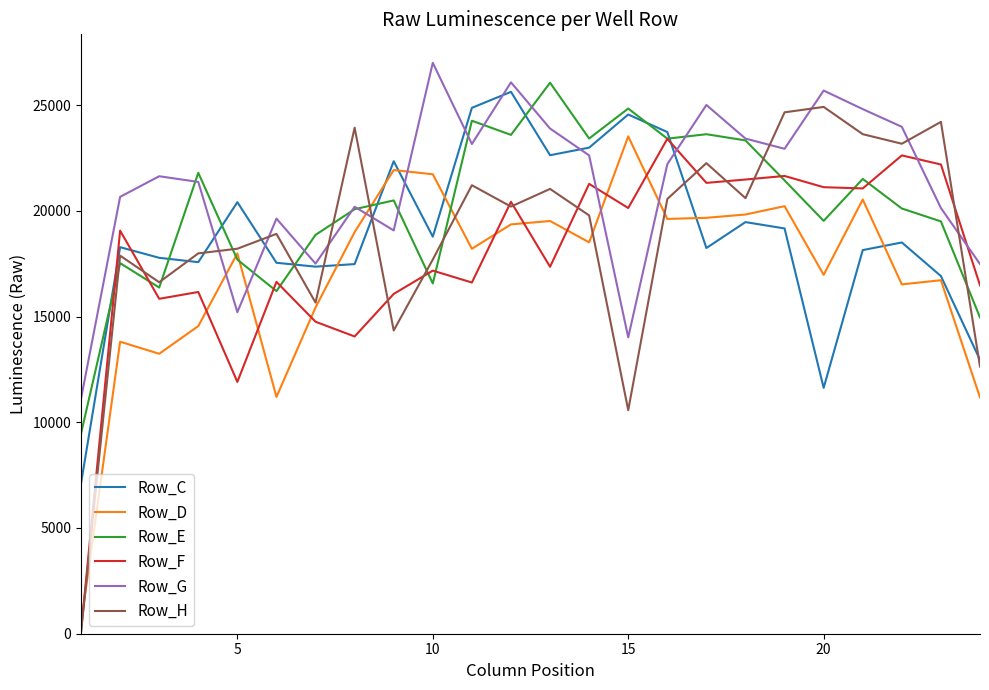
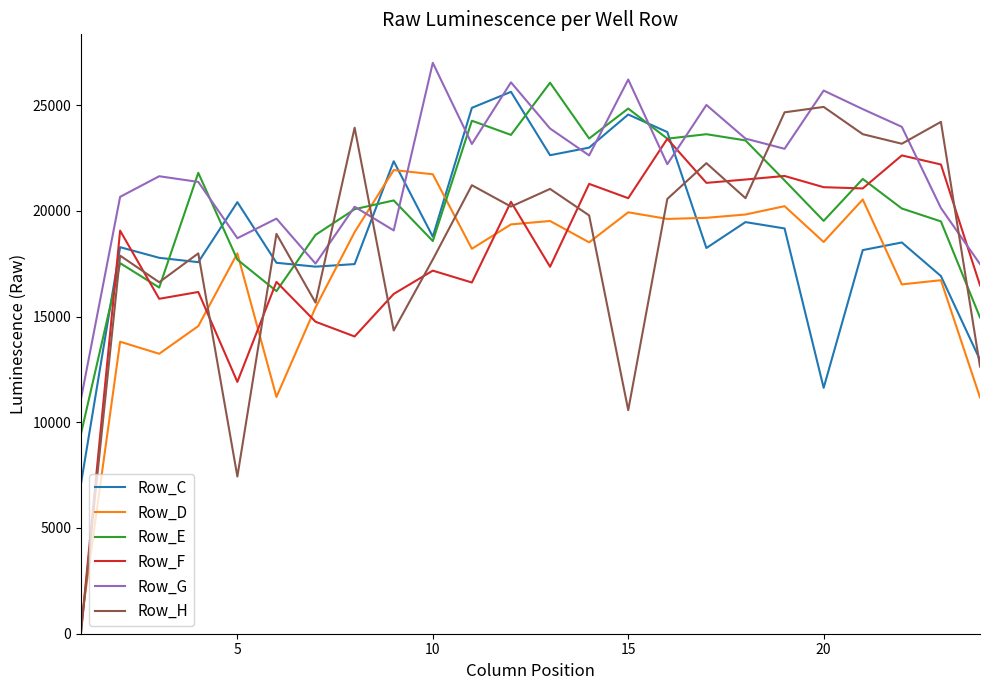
  {
    "Row_C": {
      "5": 20400,
      "10": 18800,
      "15": 24600,
      "20": 11600
    },
    "Row_D": {
      "5": 18000,
      "10": 21700,
-     "15": 23500,
-     "20": 17000
+     "15": 19900,
+     "20": 18500
    },
    "Row_E": {
      "5": 17700,
-     "10": 16600,
+     "10": 18600,
      "15": 24800,
      "20": 19500
    },
    "Row_F": {
      "5": 11900,
      "10": 17200,
-     "15": 20100,
+     "15": 20600,
      "20": 21100
    },
    "Row_G": {
-     "5": 15200,
+     "5": 18700,
      "10": 27000,
-     "15": 14000,
+     "15": 26200,
      "20": 25700
    },
    "Row_H": {
-     "5": 18200,
+     "5": 7400,
      "10": 17700,
      "15": 10600,
      "20": 24900
    }
  }
